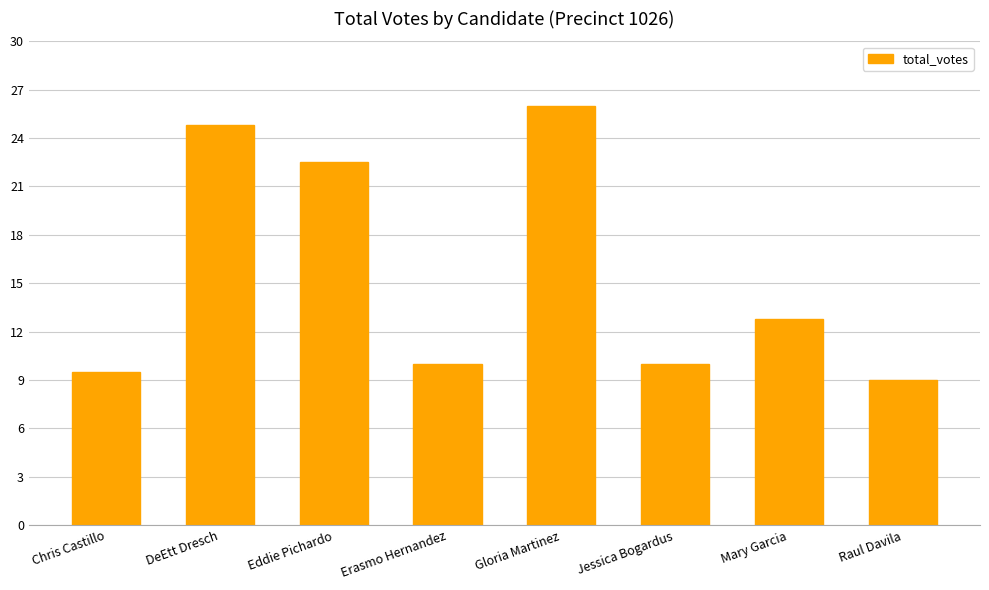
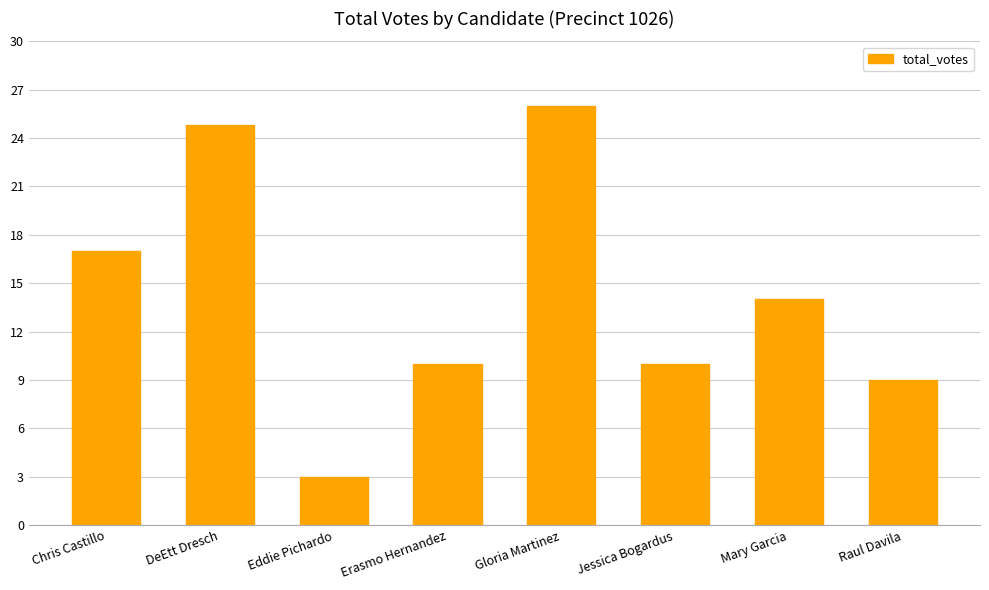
  {
-   "Chris Castillo": 9.5,
+   "Chris Castillo": 17.0,
    "DeEtt Dresch": 24.8,
-   "Eddie Pichardo": 22.5,
+   "Eddie Pichardo": 3.0,
    "Erasmo Hernandez": 10.0,
    "Gloria Martinez": 26.0,
    "Jessica Bogardus": 10.0,
-   "Mary Garcia": 12.8,
+   "Mary Garcia": 14.0,
    "Raul Davila": 9.0
  }
